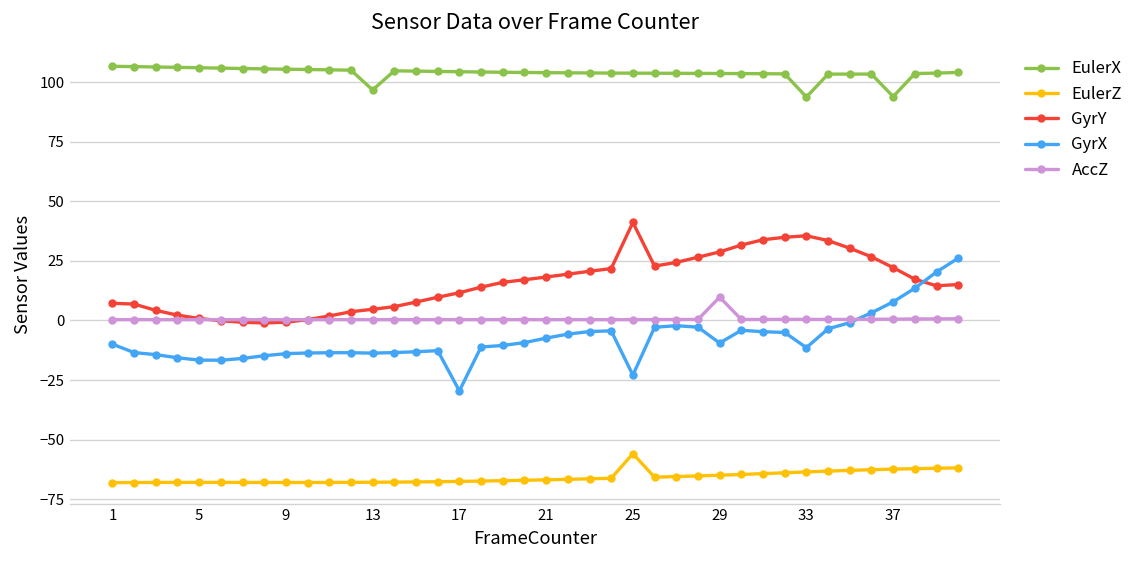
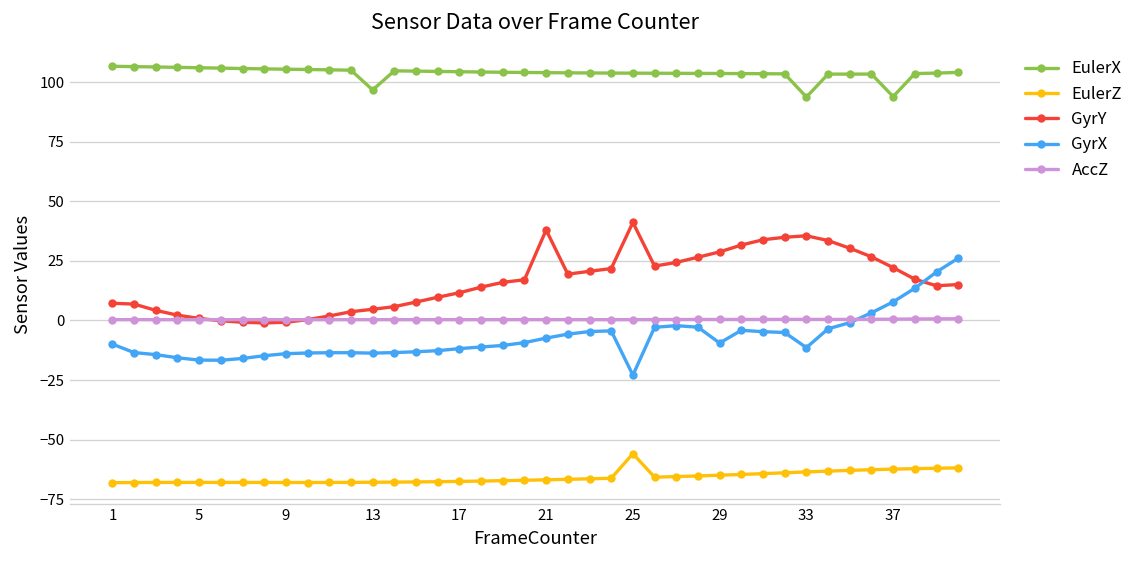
  {
    "EulerX": {
      "1": 107,
      "5": 106,
      "9": 105,
      "13": 97,
      "17": 104,
      "21": 104,
      "25": 104,
      "29": 104,
      "33": 94,
      "37": 94
    },
    "EulerZ": {
      "1": -68,
      "5": -68,
      "9": -68,
      "13": -68,
      "17": -67,
      "21": -67,
      "25": -56,
      "29": -65,
      "33": -64,
      "37": -62
    },
    "GyrY": {
      "1": 7,
      "13": 5,
      "17": 12,
-     "21": 18,
+     "21": 38,
      "25": 41,
      "29": 29,
      "33": 36,
      "37": 22
    },
    "GyrX": {
      "1": -10,
      "5": -17,
      "9": -14,
      "13": -14,
-     "17": -30,
+     "17": -12,
      "21": -7,
      "25": -23,
      "29": -9,
      "33": -11,
      "37": 8
    },
    "AccZ": {
      "1": 0,
      "13": 0,
      "17": 0,
      "21": 0,
      "25": 0,
-     "29": 10,
+     "29": 0,
      "33": 0,
      "37": 1
    }
  }
